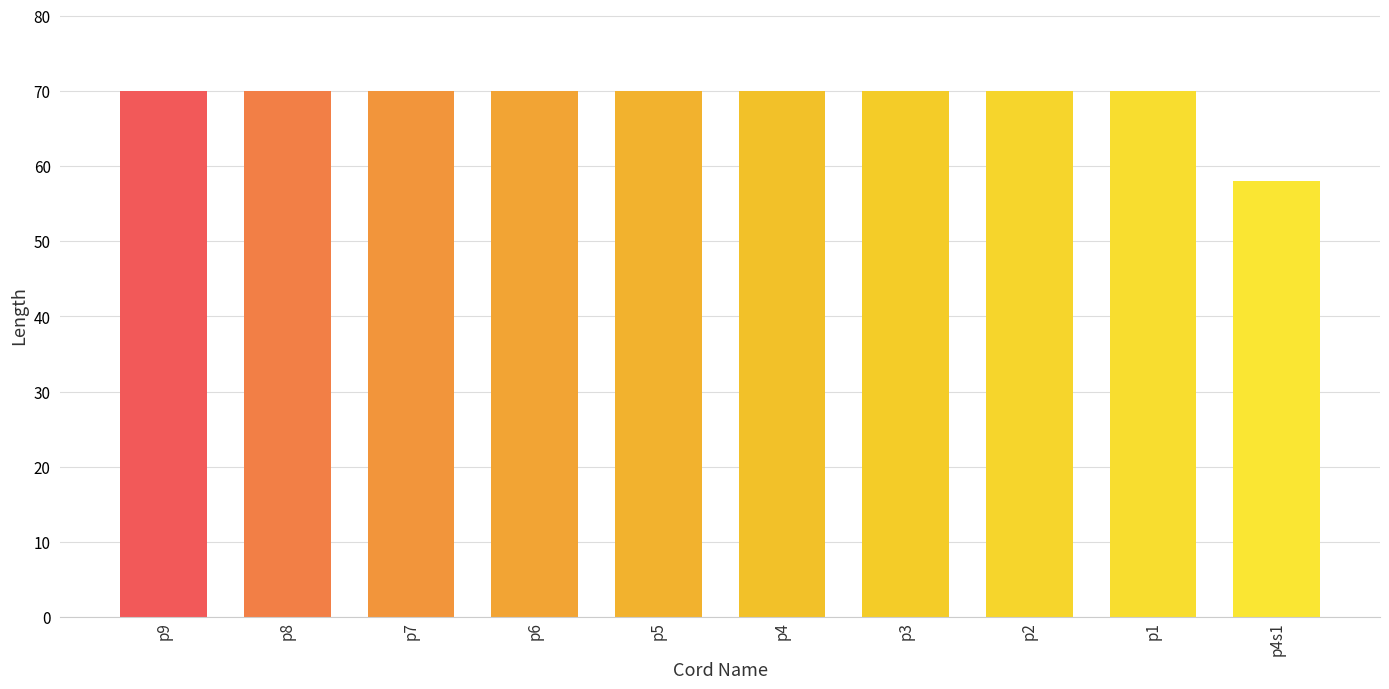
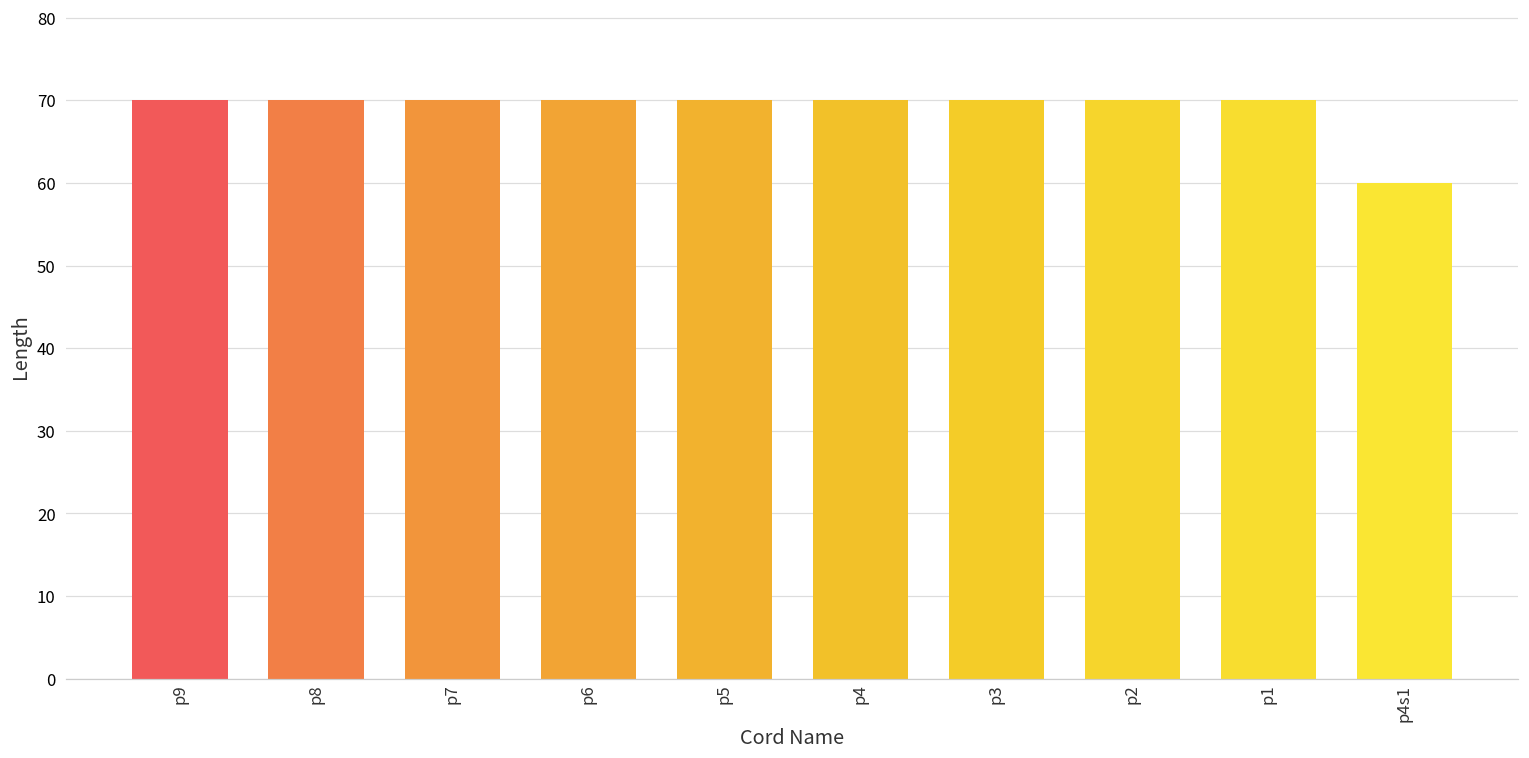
  {
    "p9": 70,
    "p8": 70,
    "p7": 70,
    "p6": 70,
    "p5": 70,
    "p4": 70,
    "p3": 70,
    "p2": 70,
    "p1": 70,
-   "p4s1": 58
+   "p4s1": 60
  }
